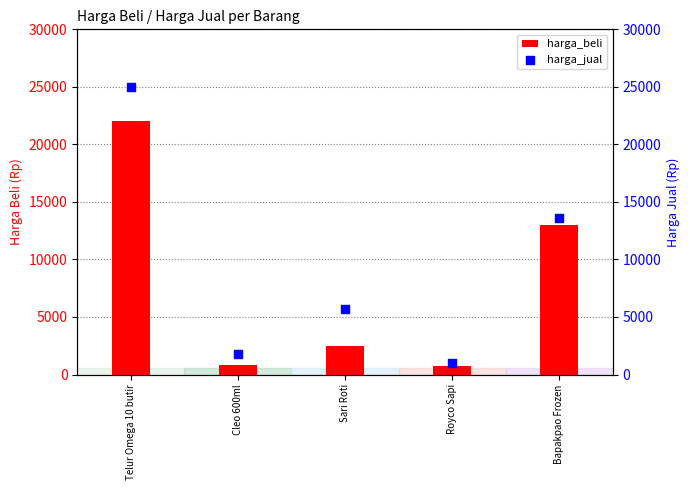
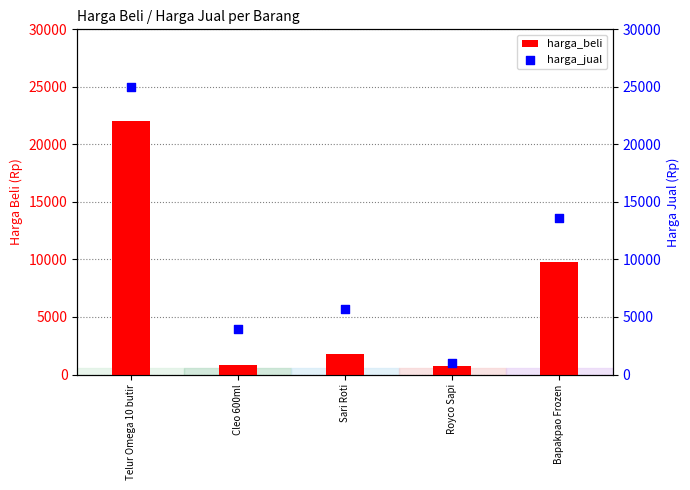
  {
    "harga_beli": {
      "Telur Omega 10 butir": 22000,
      "Cleo 600ml": 800,
-     "Sari Roti": 2500,
+     "Sari Roti": 1700,
      "Royco Sapi": 700,
-     "Bapakpao Frozen": 13000
+     "Bapakpao Frozen": 9800
    },
    "harga_jual": {
-     "Cleo 600ml": 1800
+     "Cleo 600ml": 4000
    }
  }
